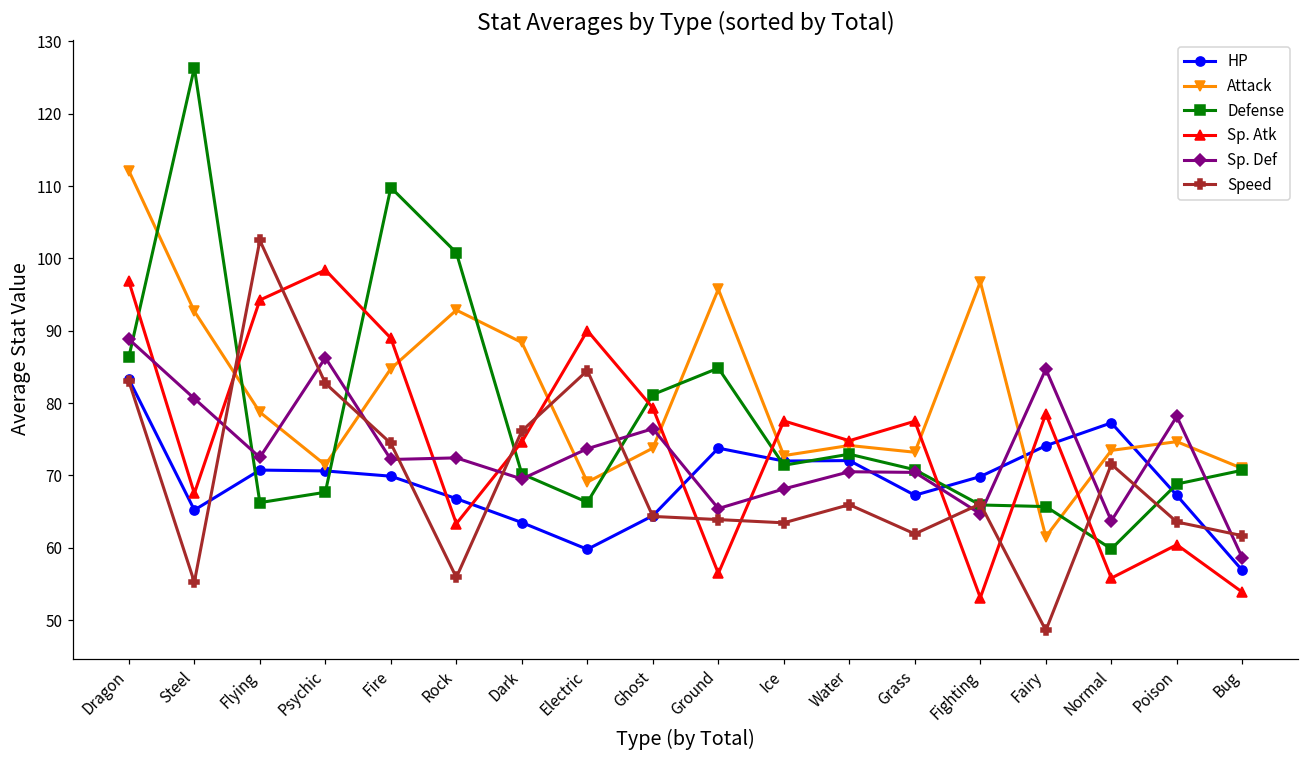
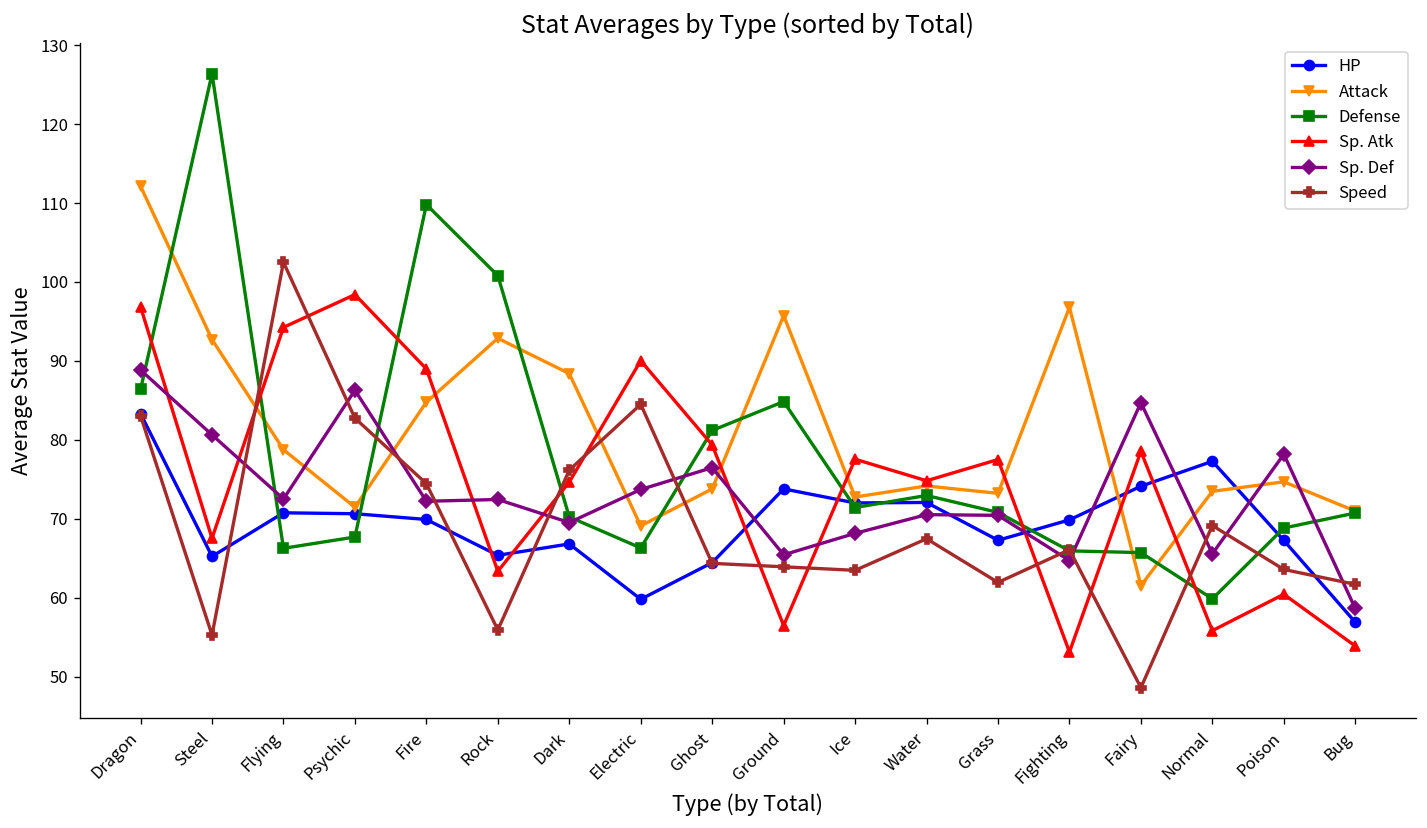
  {
    "HP": {
      "Steel": 65,
      "Flying": 71,
      "Psychic": 71,
      "Fire": 70,
-     "Rock": 67,
-     "Dark": 63,
+     "Rock": 65,
+     "Dark": 67,
      "Electric": 60,
      "Ground": 74,
      "Ice": 72,
      "Water": 72,
      "Grass": 67,
      "Fighting": 70,
      "Fairy": 74,
      "Normal": 77,
      "Poison": 67,
      "Bug": 57
    },
    "Attack": {
      "Dragon": 112,
      "Steel": 93,
      "Flying": 79,
      "Psychic": 71,
      "Fire": 85,
      "Rock": 93,
      "Dark": 88,
      "Electric": 69,
      "Ghost": 74,
      "Ground": 96,
      "Ice": 73,
      "Water": 74,
      "Grass": 73,
      "Fighting": 97,
      "Fairy": 62,
      "Normal": 73,
      "Poison": 75
    },
    "Defense": {
      "Dragon": 86,
      "Steel": 126,
      "Flying": 66,
      "Psychic": 68,
      "Fire": 110,
      "Rock": 101,
      "Dark": 70,
      "Electric": 66,
      "Ghost": 81,
      "Ground": 85,
      "Ice": 71,
      "Water": 73,
      "Fairy": 66,
      "Normal": 60,
      "Poison": 69
    },
    "Sp. Atk": {
      "Dragon": 97,
      "Steel": 68,
      "Flying": 94,
      "Psychic": 98,
      "Fire": 89,
      "Rock": 63,
      "Dark": 75,
      "Electric": 90,
      "Ghost": 79,
      "Ground": 56,
      "Ice": 78,
      "Water": 75,
      "Grass": 78,
      "Fighting": 53,
      "Fairy": 79,
      "Normal": 56,
      "Poison": 60,
      "Bug": 54
    },
    "Sp. Def": {
      "Dragon": 89,
      "Steel": 81,
      "Flying": 73,
      "Psychic": 86,
      "Fire": 72,
      "Rock": 72,
      "Dark": 70,
      "Electric": 74,
      "Ghost": 76,
      "Ground": 65,
      "Ice": 68,
      "Water": 71,
      "Fighting": 65,
      "Fairy": 85,
-     "Normal": 64,
+     "Normal": 66,
      "Poison": 78,
      "Bug": 59
    },
    "Speed": {
      "Steel": 55,
      "Flying": 103,
      "Psychic": 83,
      "Fire": 74,
      "Rock": 56,
      "Dark": 76,
      "Electric": 85,
      "Ground": 64,
      "Ice": 63,
-     "Water": 66,
+     "Water": 67,
      "Grass": 62,
      "Fairy": 49,
-     "Normal": 72,
+     "Normal": 69,
      "Poison": 64,
      "Bug": 62
    }
  }
